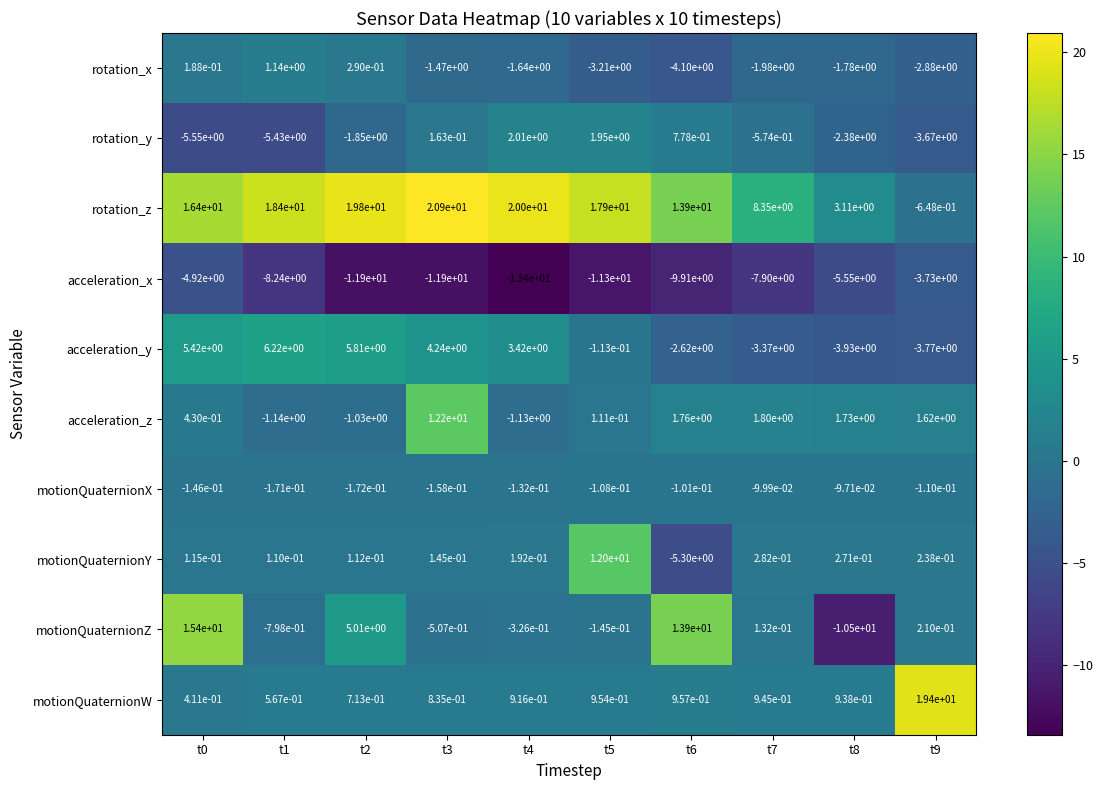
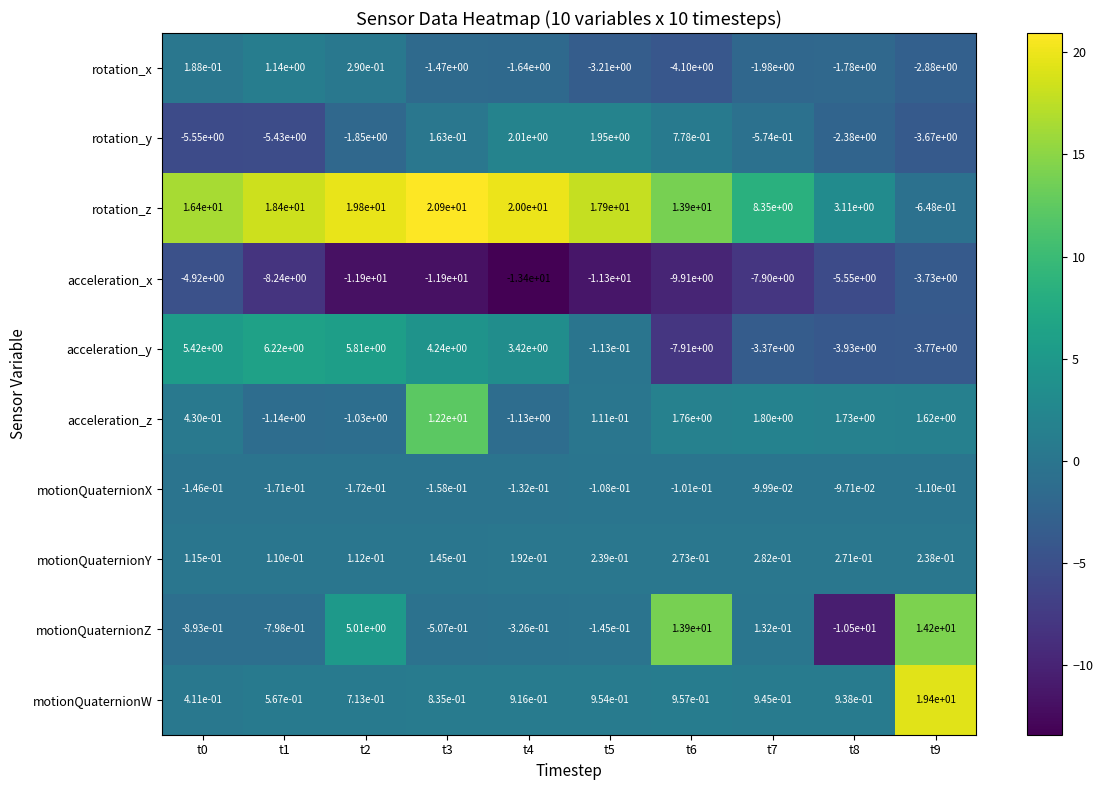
  {
    "rotation_x": {
      "t0": "1.88e-01",
      "t1": "1.14e+00",
      "t2": "2.90e-01",
      "t3": "-1.47e+00",
      "t4": "-1.64e+00",
      "t5": "-3.21e+00",
      "t6": "-4.10e+00",
      "t7": "-1.98e+00",
      "t8": "-1.78e+00",
      "t9": "-2.88e+00"
    },
    "rotation_y": {
      "t0": "-5.55e+00",
      "t1": "-5.43e+00",
      "t2": "-1.85e+00",
      "t3": "1.63e-01",
      "t4": "2.01e+00",
      "t5": "1.95e+00",
      "t6": "7.78e-01",
      "t7": "-5.74e-01",
      "t8": "-2.38e+00",
      "t9": "-3.67e+00"
    },
    "rotation_z": {
      "t0": "1.64e+01",
      "t1": "1.84e+01",
      "t2": "1.98e+01",
      "t3": "2.09e+01",
      "t4": "2.00e+01",
      "t5": "1.79e+01",
      "t6": "1.39e+01",
      "t7": "8.35e+00",
      "t8": "3.11e+00",
      "t9": "-6.48e-01"
    },
    "acceleration_x": {
      "t0": "-4.92e+00",
      "t1": "-8.24e+00",
      "t2": "-1.19e+01",
      "t3": "-1.19e+01",
      "t4": "-1.34e+01",
      "t5": "-1.13e+01",
      "t6": "-9.91e+00",
      "t7": "-7.90e+00",
      "t8": "-5.55e+00",
      "t9": "-3.73e+00"
    },
    "acceleration_y": {
      "t0": "5.42e+00",
      "t1": "6.22e+00",
      "t2": "5.81e+00",
      "t3": "4.24e+00",
      "t4": "3.42e+00",
      "t5": "-1.13e-01",
-     "t6": "-2.62e+00",
+     "t6": "-7.91e+00",
      "t7": "-3.37e+00",
      "t8": "-3.93e+00",
      "t9": "-3.77e+00"
    },
    "acceleration_z": {
      "t0": "4.30e-01",
      "t1": "-1.14e+00",
      "t2": "-1.03e+00",
      "t3": "1.22e+01",
      "t4": "-1.13e+00",
      "t5": "1.11e-01",
      "t6": "1.76e+00",
      "t7": "1.80e+00",
      "t8": "1.73e+00",
      "t9": "1.62e+00"
    },
    "motionQuaternionX": {
      "t0": "-1.46e-01",
      "t1": "-1.71e-01",
      "t2": "-1.72e-01",
      "t3": "-1.58e-01",
      "t4": "-1.32e-01",
      "t5": "-1.08e-01",
      "t6": "-1.01e-01",
      "t7": "-9.99e-02",
      "t8": "-9.71e-02",
      "t9": "-1.10e-01"
    },
    "motionQuaternionY": {
      "t0": "1.15e-01",
      "t1": "1.10e-01",
      "t2": "1.12e-01",
      "t3": "1.45e-01",
      "t4": "1.92e-01",
-     "t5": "1.20e+01",
-     "t6": "-5.30e+00",
+     "t5": "2.39e-01",
+     "t6": "2.73e-01",
      "t7": "2.82e-01",
      "t8": "2.71e-01",
      "t9": "2.38e-01"
    },
    "motionQuaternionZ": {
-     "t0": "1.54e+01",
+     "t0": "-8.93e-01",
      "t1": "-7.98e-01",
      "t2": "5.01e+00",
      "t3": "-5.07e-01",
      "t4": "-3.26e-01",
      "t5": "-1.45e-01",
      "t6": "1.39e+01",
      "t7": "1.32e-01",
      "t8": "-1.05e+01",
-     "t9": "2.10e-01"
+     "t9": "1.42e+01"
    },
    "motionQuaternionW": {
      "t0": "4.11e-01",
      "t1": "5.67e-01",
      "t2": "7.13e-01",
      "t3": "8.35e-01",
      "t4": "9.16e-01",
      "t5": "9.54e-01",
      "t6": "9.57e-01",
      "t7": "9.45e-01",
      "t8": "9.38e-01",
      "t9": "1.94e+01"
    }
  }
